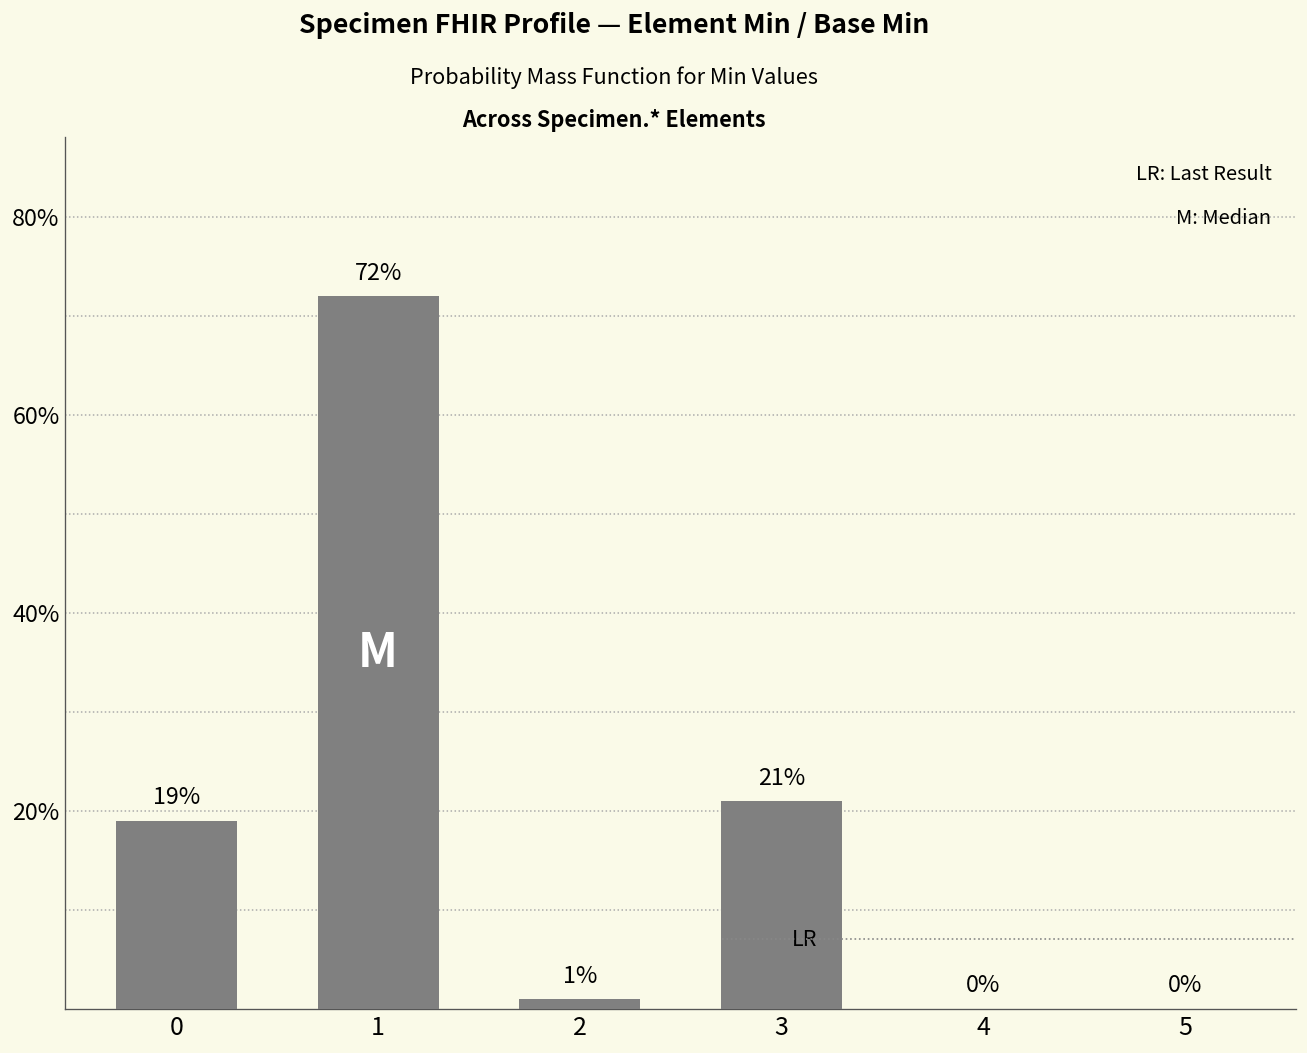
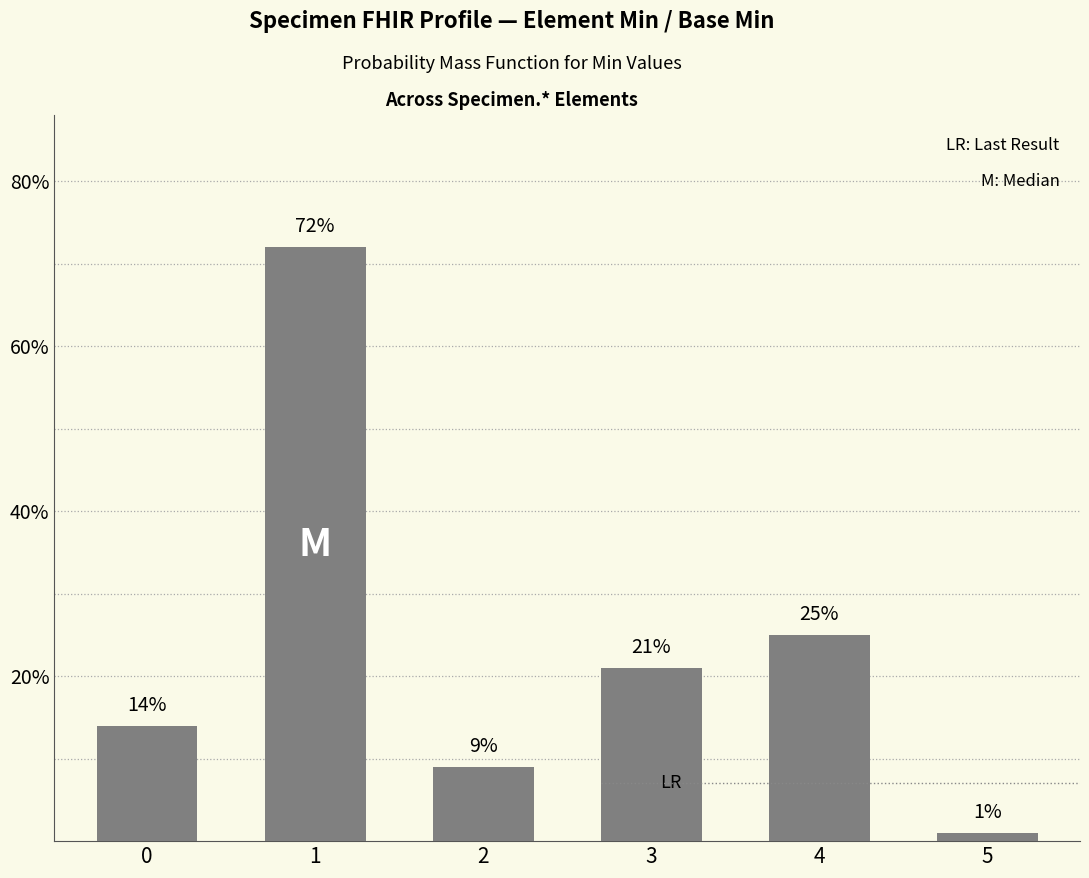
  {
-   "0": "19%",
+   "0": "14%",
    "1": "72%",
-   "2": "1%",
+   "2": "9%",
    "3": "21%",
-   "4": "0%",
-   "5": "0%"
+   "4": "25%",
+   "5": "1%"
  }
